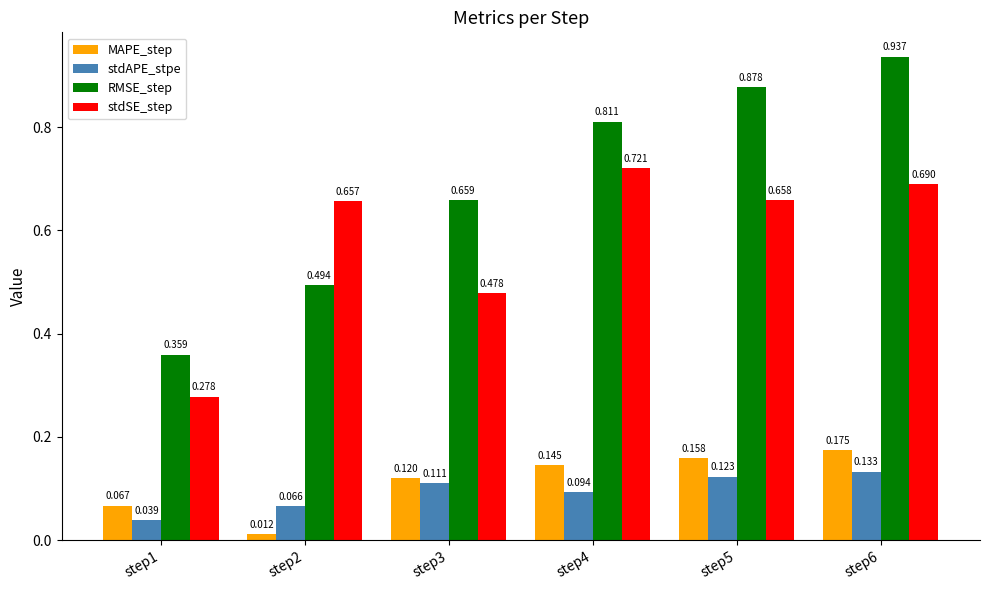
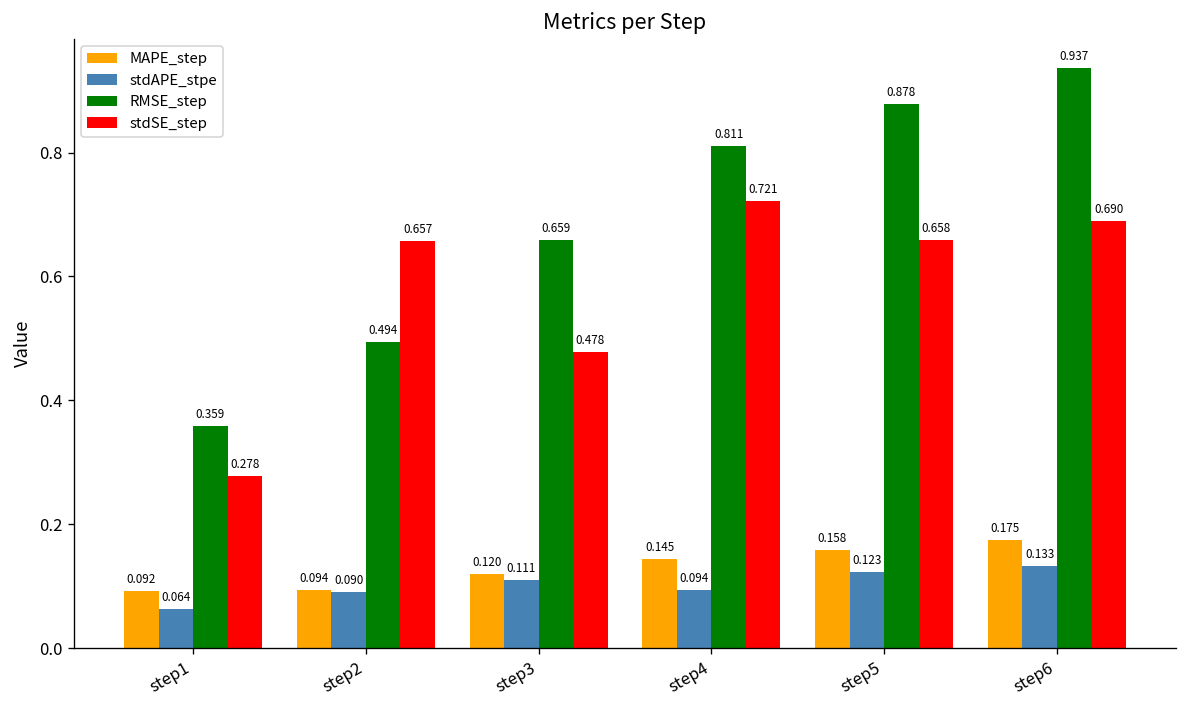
  {
    "MAPE_step": {
-     "step1": 0.067,
-     "step2": 0.012,
+     "step1": 0.092,
+     "step2": 0.094,
      "step3": 0.120,
      "step4": 0.145,
      "step5": 0.158,
      "step6": 0.175
    },
    "stdAPE_stpe": {
-     "step1": 0.039,
-     "step2": 0.066,
+     "step1": 0.064,
+     "step2": 0.090,
      "step3": 0.111,
      "step4": 0.094,
      "step5": 0.123,
      "step6": 0.133
    },
    "RMSE_step": {
      "step1": 0.359,
      "step2": 0.494,
      "step3": 0.659,
      "step4": 0.811,
      "step5": 0.878,
      "step6": 0.937
    },
    "stdSE_step": {
      "step1": 0.278,
      "step2": 0.657,
      "step3": 0.478,
      "step4": 0.721,
      "step5": 0.658,
      "step6": 0.690
    }
  }
